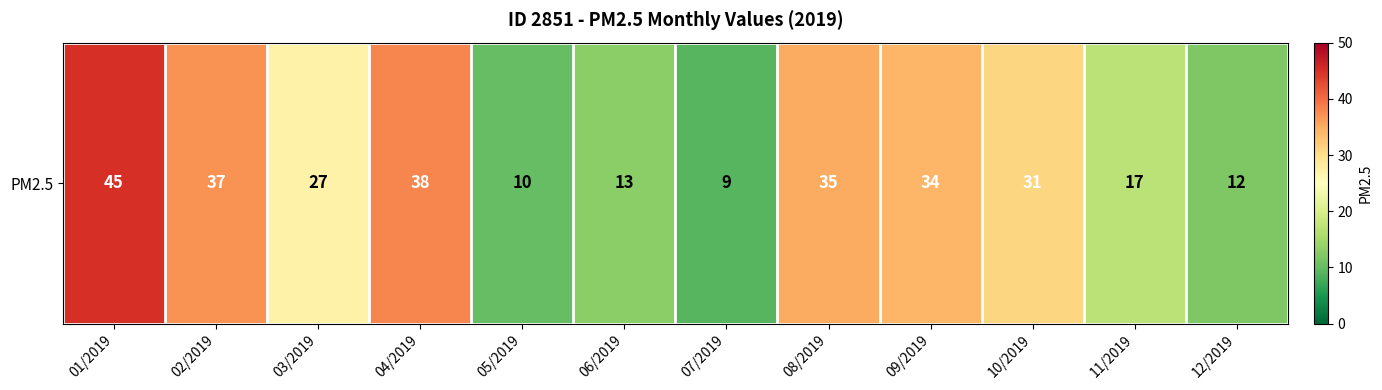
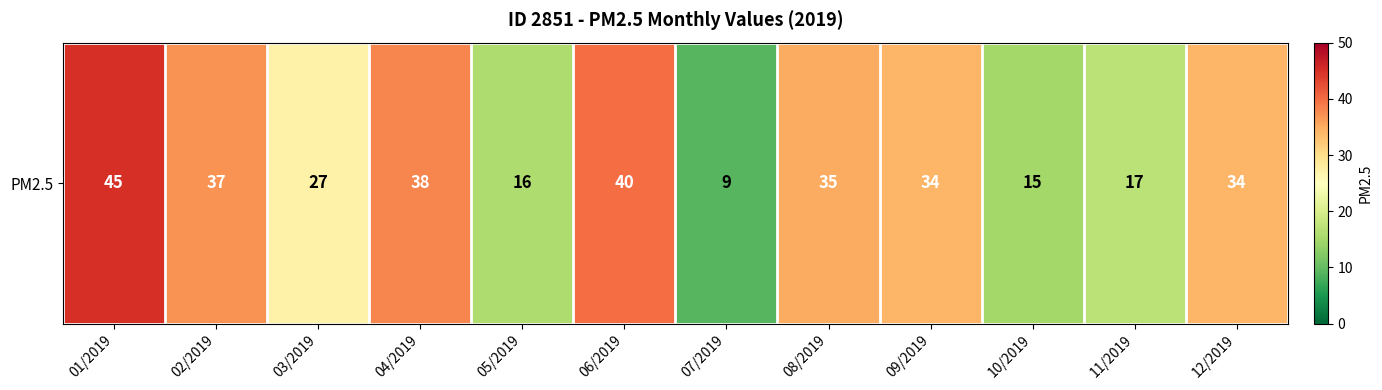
  {
    "PM2.5": {
      "01/2019": 45,
      "02/2019": 37,
      "03/2019": 27,
      "04/2019": 38,
-     "05/2019": 10,
-     "06/2019": 13,
+     "05/2019": 16,
+     "06/2019": 40,
      "07/2019": 9,
      "08/2019": 35,
      "09/2019": 34,
-     "10/2019": 31,
+     "10/2019": 15,
      "11/2019": 17,
-     "12/2019": 12
+     "12/2019": 34
    }
  }
